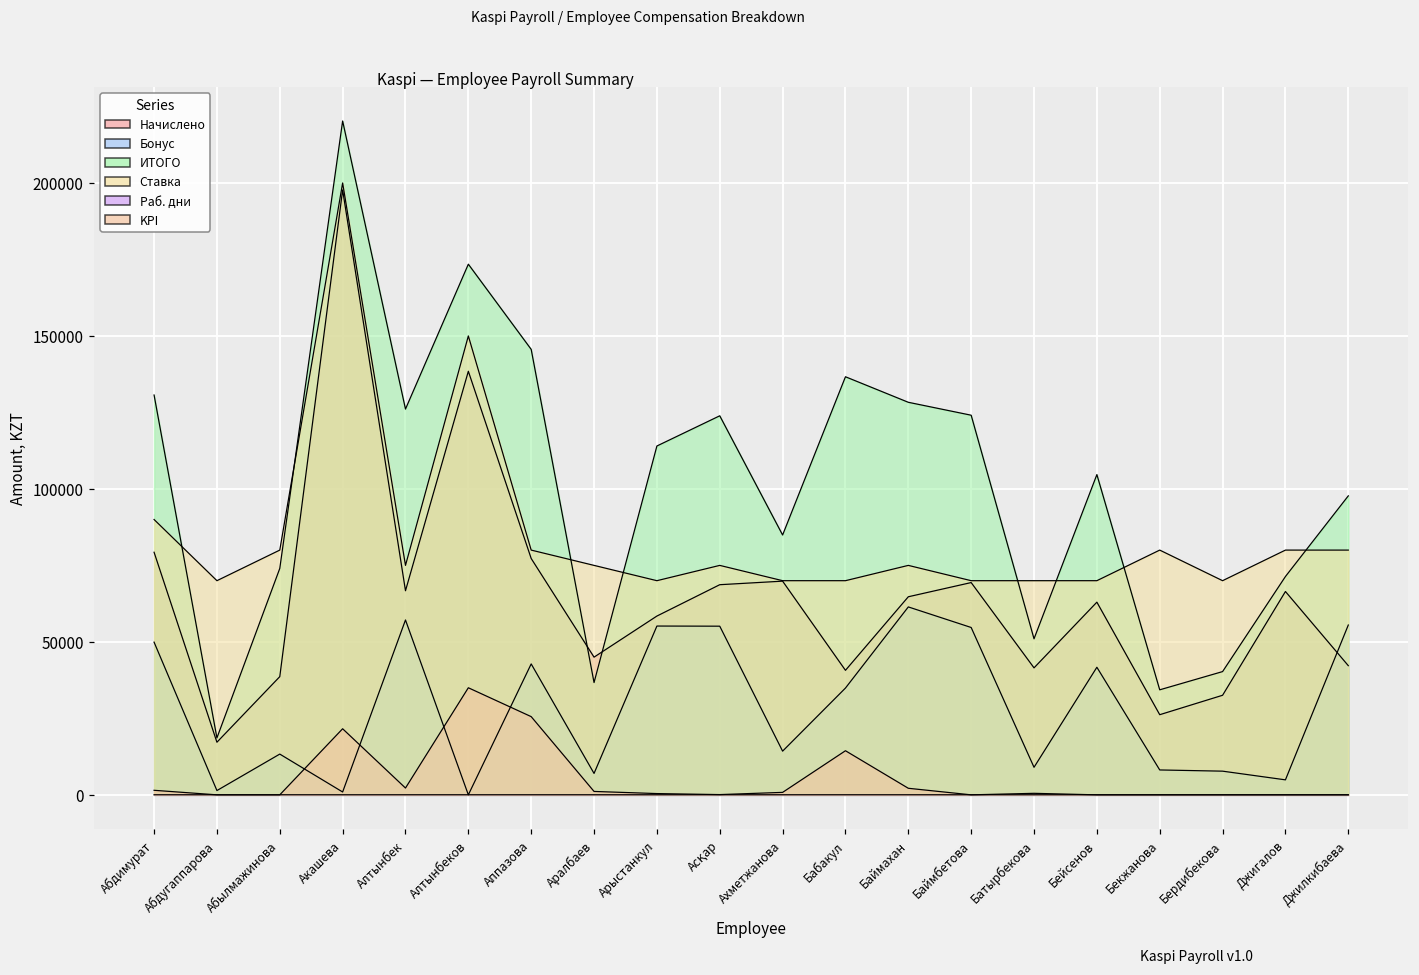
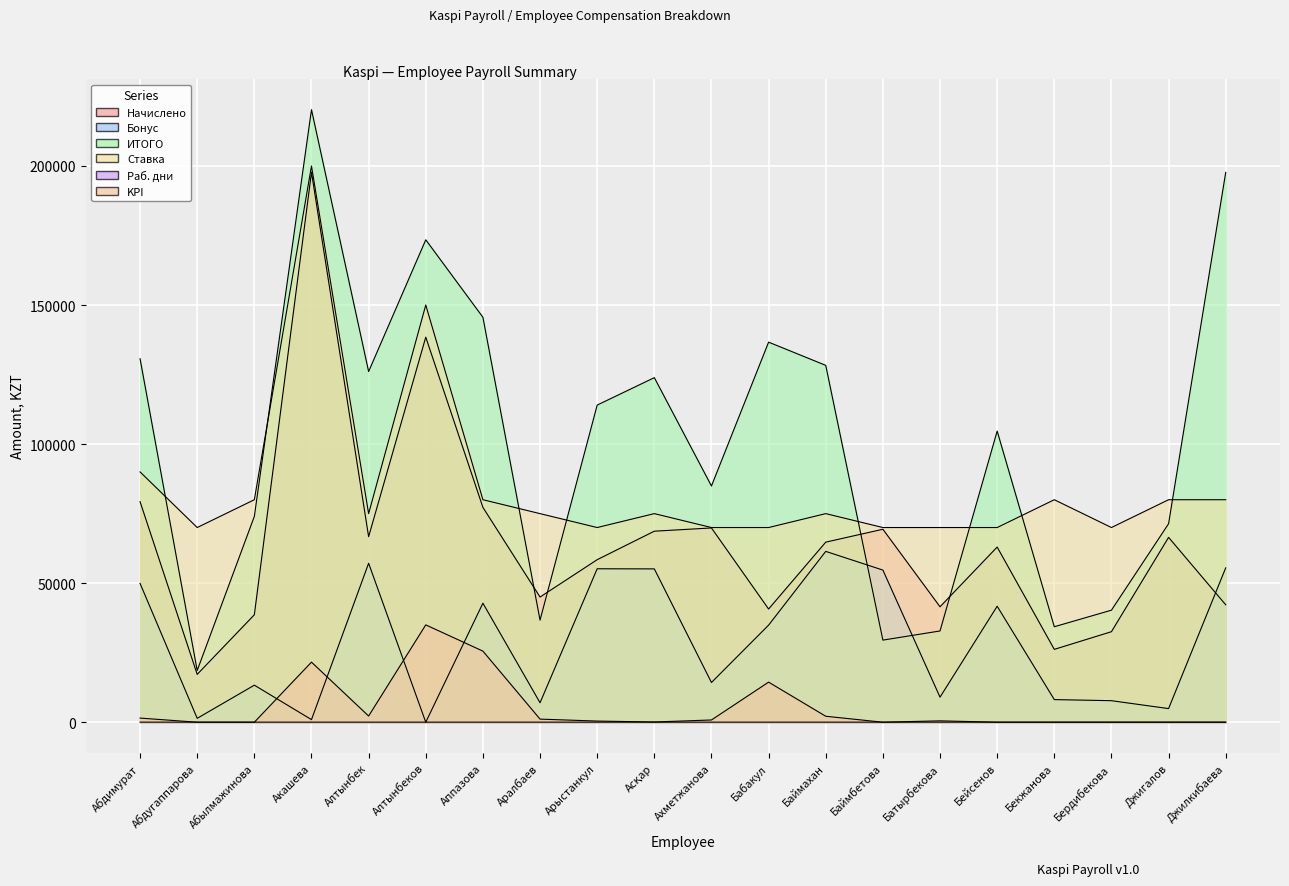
  {
    "ИТОГО": {
      "Абдимурат": 131000,
      "Абдугаппарова": 19000,
      "Абылмажинова": 74000,
      "Акашева": 220000,
      "Алтынбек": 126000,
      "Алтынбеков": 173000,
      "Аппазова": 146000,
      "Аралбаев": 37000,
      "Арыстанкул": 114000,
      "Асқар": 124000,
      "Ахметжанова": 85000,
      "Бабакул": 137000,
      "Баймахан": 128000,
-     "Баймбетова": 124000,
-     "Батырбекова": 51000,
+     "Баймбетова": 30000,
+     "Батырбекова": 33000,
      "Бейсенов": 105000,
      "Бекжанова": 34000,
      "Бердибекова": 40000,
      "Джигалов": 71000,
-     "Джилкибаева": 98000
+     "Джилкибаева": 198000
    }
  }
